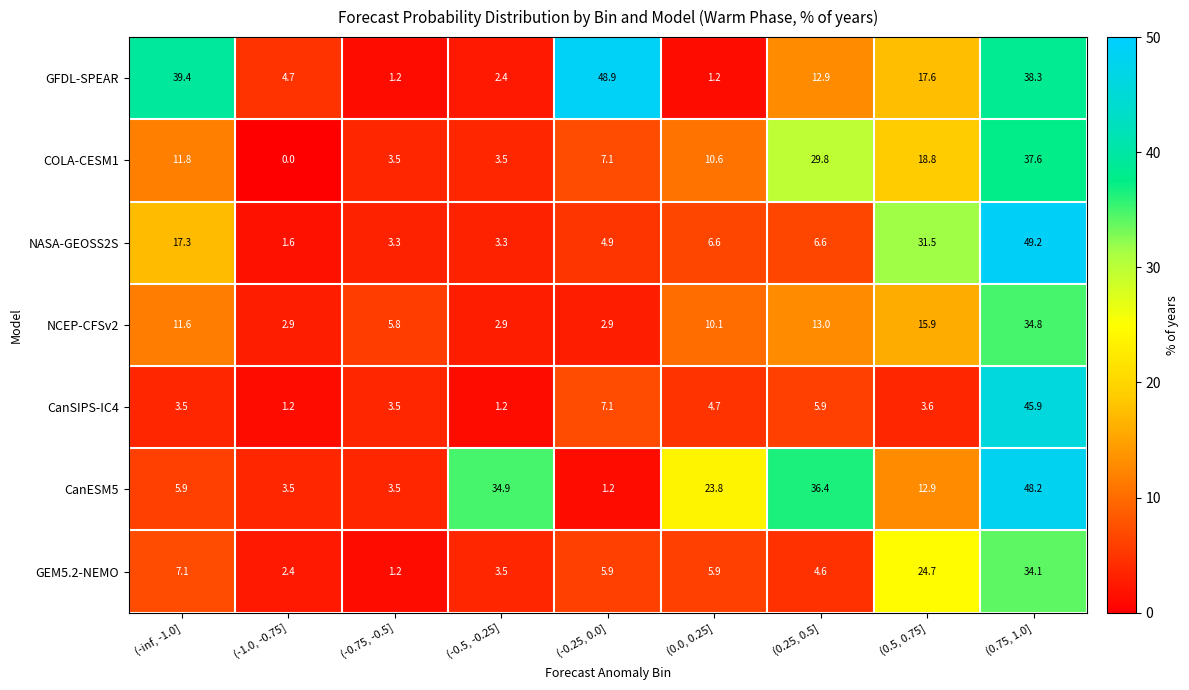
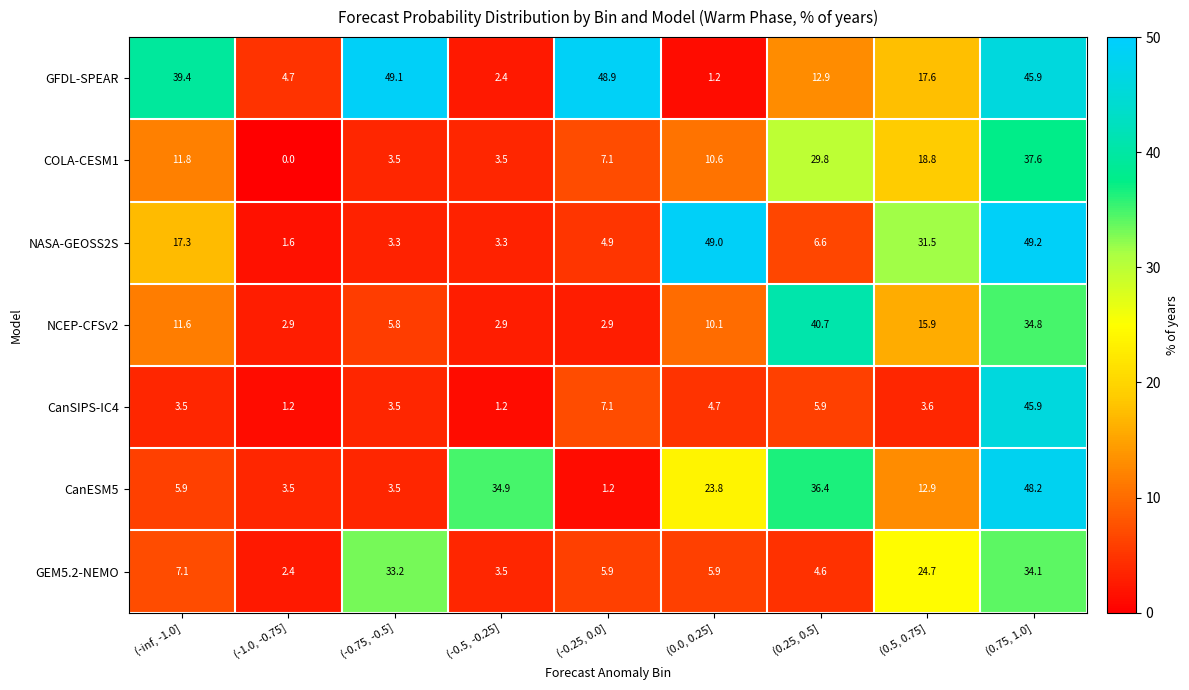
  {
    "GFDL-SPEAR": {
      "(-inf, -1.0]": 39.4,
      "(-1.0, -0.75]": 4.7,
-     "(-0.75, -0.5]": 1.2,
+     "(-0.75, -0.5]": 49.1,
      "(-0.5, -0.25]": 2.4,
      "(-0.25, 0.0]": 48.9,
      "(0.0, 0.25]": 1.2,
      "(0.25, 0.5]": 12.9,
      "(0.5, 0.75]": 17.6,
-     "(0.75, 1.0]": 38.3
+     "(0.75, 1.0]": 45.9
    },
    "COLA-CESM1": {
      "(-inf, -1.0]": 11.8,
      "(-1.0, -0.75]": 0.0,
      "(-0.75, -0.5]": 3.5,
      "(-0.5, -0.25]": 3.5,
      "(-0.25, 0.0]": 7.1,
      "(0.0, 0.25]": 10.6,
      "(0.25, 0.5]": 29.8,
      "(0.5, 0.75]": 18.8,
      "(0.75, 1.0]": 37.6
    },
    "NASA-GEOSS2S": {
      "(-inf, -1.0]": 17.3,
      "(-1.0, -0.75]": 1.6,
      "(-0.75, -0.5]": 3.3,
      "(-0.5, -0.25]": 3.3,
      "(-0.25, 0.0]": 4.9,
-     "(0.0, 0.25]": 6.6,
+     "(0.0, 0.25]": 49.0,
      "(0.25, 0.5]": 6.6,
      "(0.5, 0.75]": 31.5,
      "(0.75, 1.0]": 49.2
    },
    "NCEP-CFSv2": {
      "(-inf, -1.0]": 11.6,
      "(-1.0, -0.75]": 2.9,
      "(-0.75, -0.5]": 5.8,
      "(-0.5, -0.25]": 2.9,
      "(-0.25, 0.0]": 2.9,
      "(0.0, 0.25]": 10.1,
-     "(0.25, 0.5]": 13.0,
+     "(0.25, 0.5]": 40.7,
      "(0.5, 0.75]": 15.9,
      "(0.75, 1.0]": 34.8
    },
    "CanSIPS-IC4": {
      "(-inf, -1.0]": 3.5,
      "(-1.0, -0.75]": 1.2,
      "(-0.75, -0.5]": 3.5,
      "(-0.5, -0.25]": 1.2,
      "(-0.25, 0.0]": 7.1,
      "(0.0, 0.25]": 4.7,
      "(0.25, 0.5]": 5.9,
      "(0.5, 0.75]": 3.6,
      "(0.75, 1.0]": 45.9
    },
    "CanESM5": {
      "(-inf, -1.0]": 5.9,
      "(-1.0, -0.75]": 3.5,
      "(-0.75, -0.5]": 3.5,
      "(-0.5, -0.25]": 34.9,
      "(-0.25, 0.0]": 1.2,
      "(0.0, 0.25]": 23.8,
      "(0.25, 0.5]": 36.4,
      "(0.5, 0.75]": 12.9,
      "(0.75, 1.0]": 48.2
    },
    "GEM5.2-NEMO": {
      "(-inf, -1.0]": 7.1,
      "(-1.0, -0.75]": 2.4,
-     "(-0.75, -0.5]": 1.2,
+     "(-0.75, -0.5]": 33.2,
      "(-0.5, -0.25]": 3.5,
      "(-0.25, 0.0]": 5.9,
      "(0.0, 0.25]": 5.9,
      "(0.25, 0.5]": 4.6,
      "(0.5, 0.75]": 24.7,
      "(0.75, 1.0]": 34.1
    }
  }
